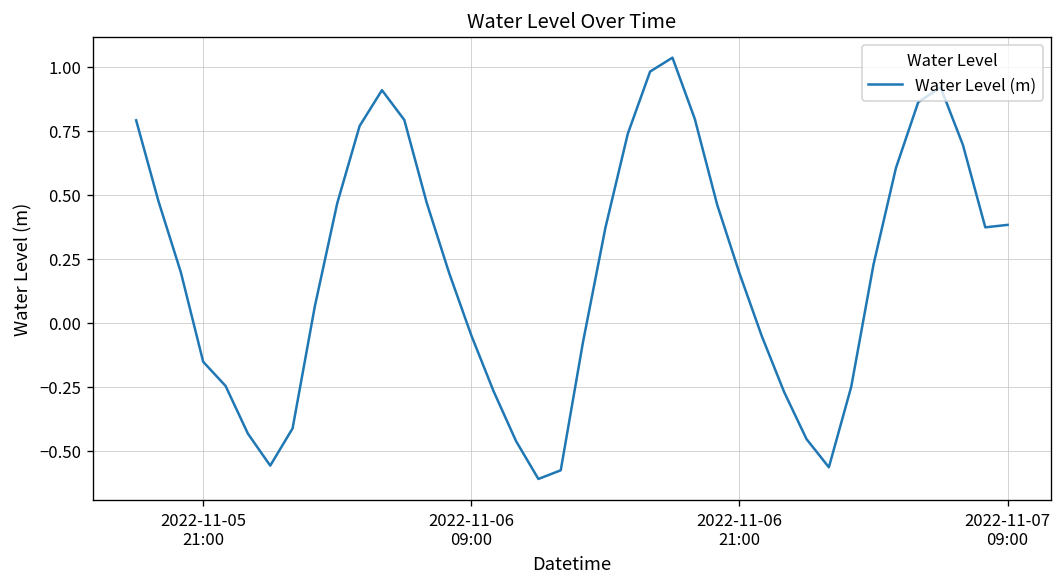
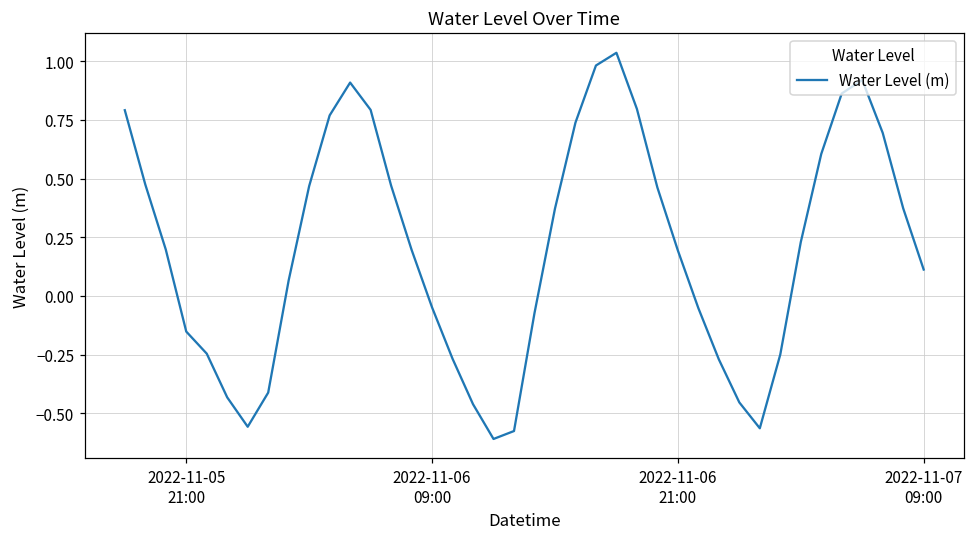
  {
    "2022-11-05 21:00": -0.15,
    "2022-11-06 09:00": -0.05,
    "2022-11-06 21:00": 0.19,
-   "2022-11-07 09:00": 0.38
+   "2022-11-07 09:00": 0.11
  }
